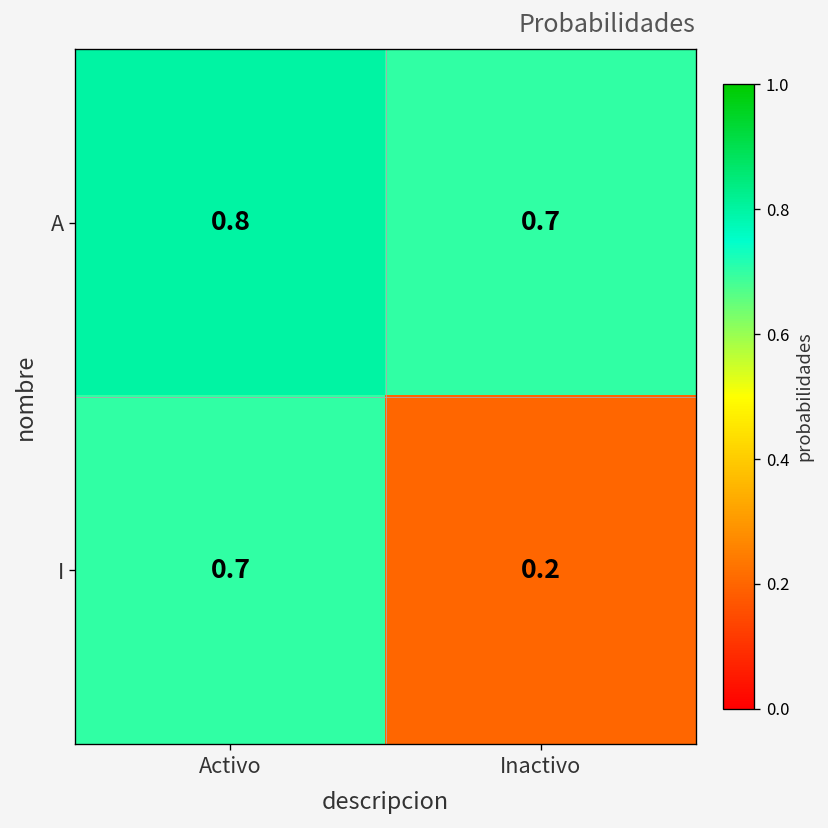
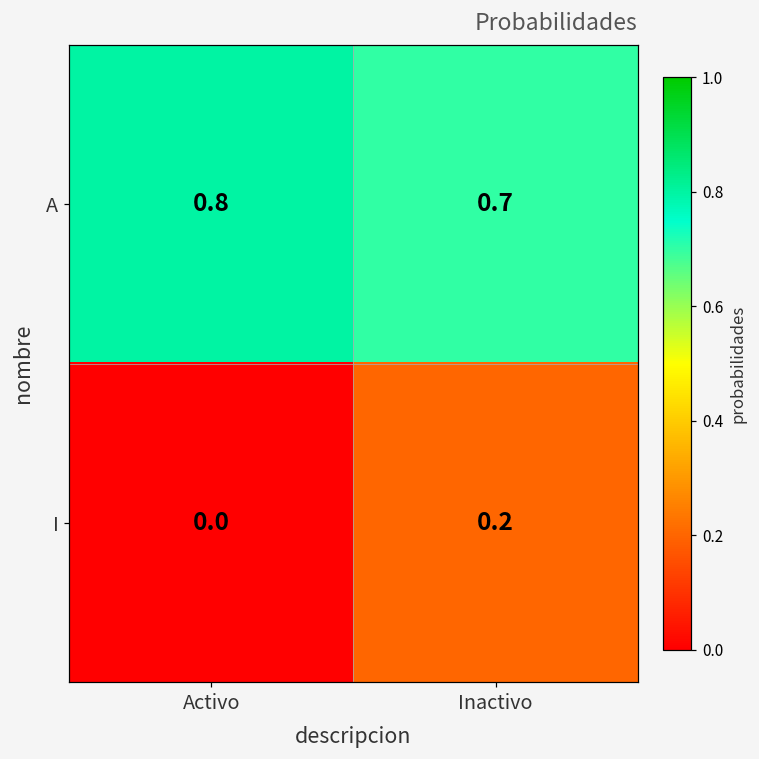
  {
    "A": {
      "Activo": 0.8,
      "Inactivo": 0.7
    },
    "I": {
-     "Activo": 0.7,
+     "Activo": 0.0,
      "Inactivo": 0.2
    }
  }
